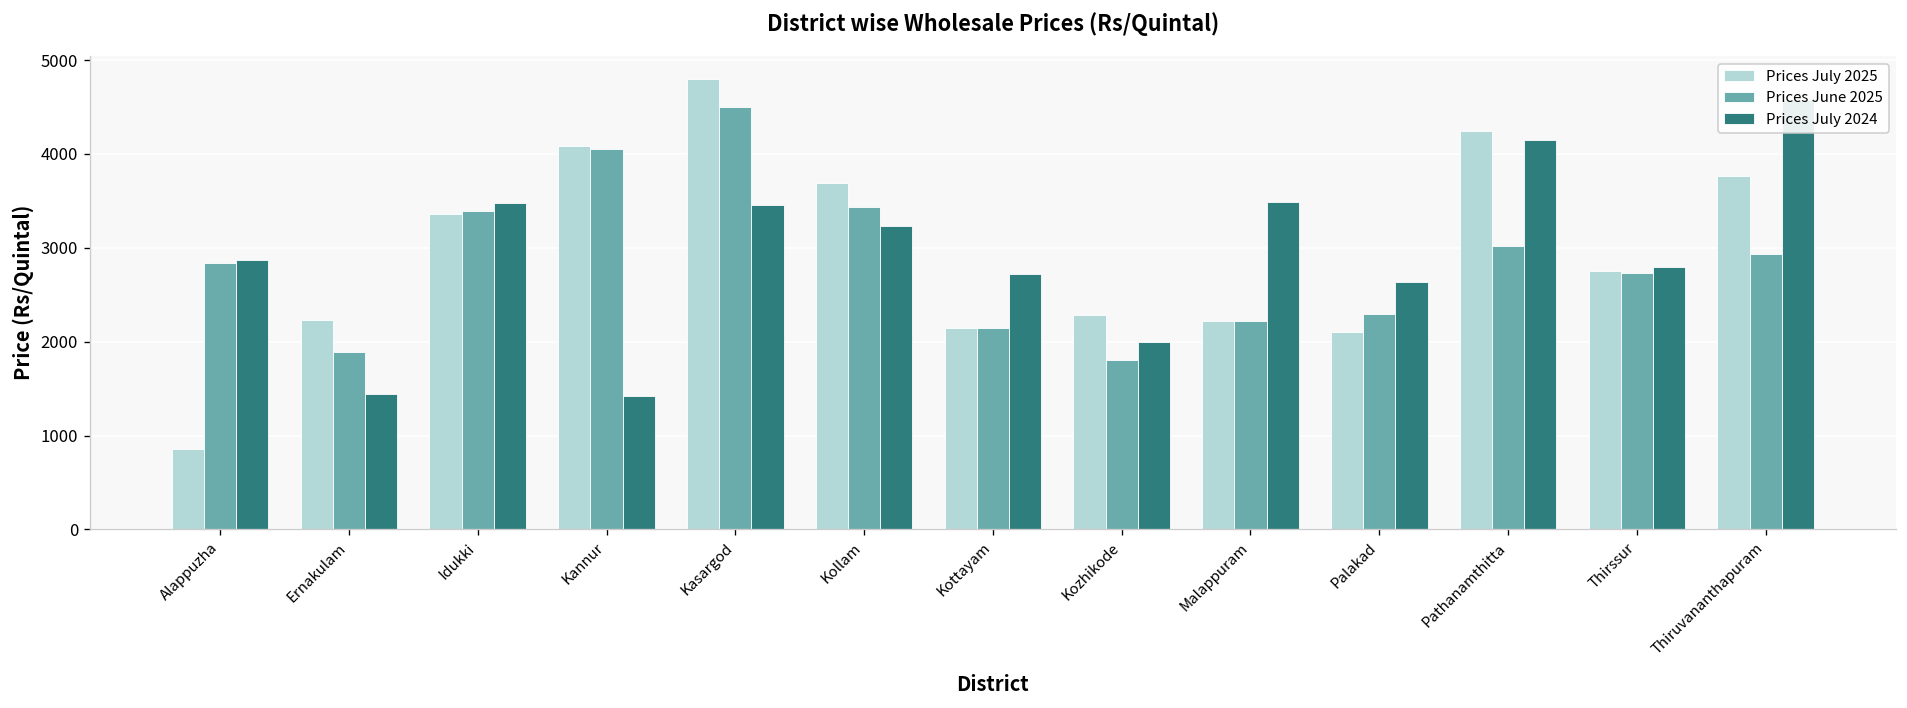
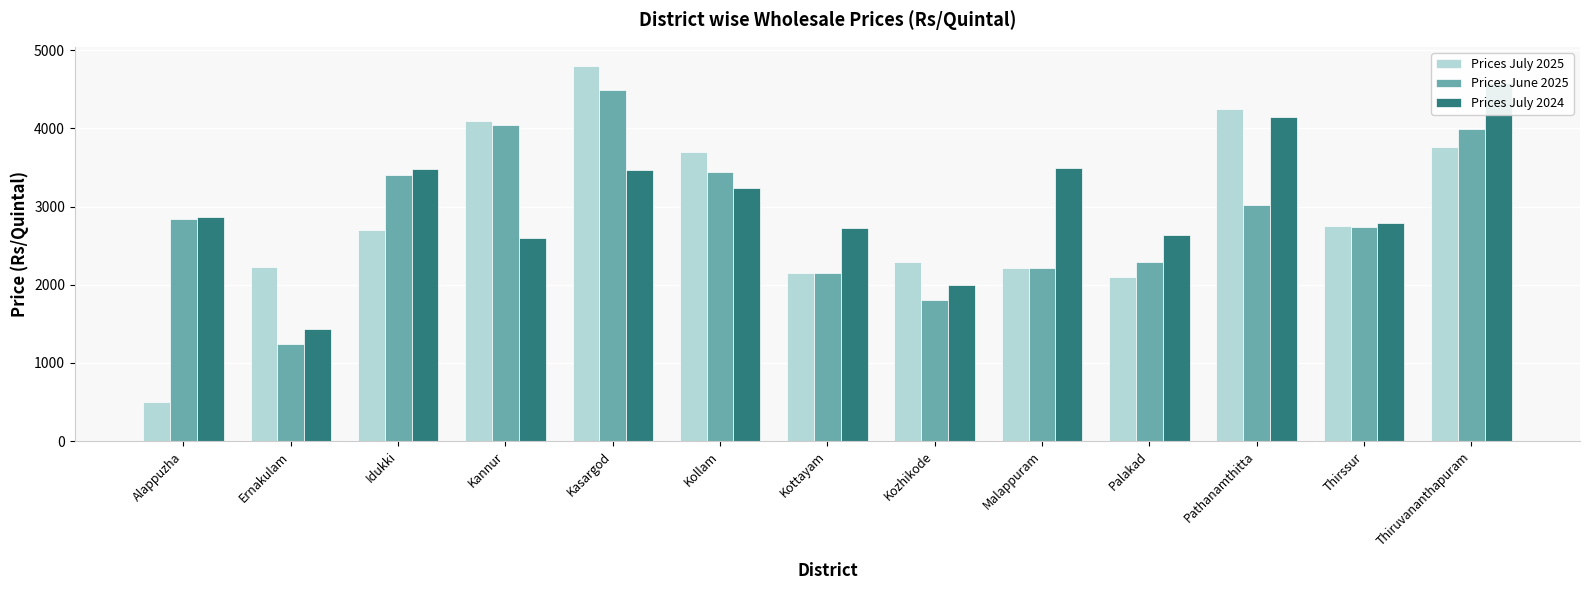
  {
    "Prices July 2025": {
-     "Alappuzha": 900,
+     "Alappuzha": 500,
      "Ernakulam": 2200,
-     "Idukki": 3400,
+     "Idukki": 2700,
      "Kannur": 4100,
      "Kasargod": 4800,
      "Kollam": 3700,
      "Kottayam": 2200,
      "Kozhikode": 2300,
      "Malappuram": 2200,
      "Palakad": 2100,
      "Pathanamthitta": 4200,
      "Thirssur": 2800,
      "Thiruvananthapuram": 3800
    },
    "Prices June 2025": {
      "Alappuzha": 2800,
-     "Ernakulam": 1900,
+     "Ernakulam": 1200,
      "Idukki": 3400,
      "Kannur": 4000,
      "Kasargod": 4500,
      "Kollam": 3400,
      "Kottayam": 2100,
      "Kozhikode": 1800,
      "Malappuram": 2200,
      "Palakad": 2300,
      "Pathanamthitta": 3000,
      "Thirssur": 2700,
-     "Thiruvananthapuram": 2900
+     "Thiruvananthapuram": 4000
    },
    "Prices July 2024": {
      "Alappuzha": 2900,
      "Ernakulam": 1400,
      "Idukki": 3500,
-     "Kannur": 1400,
+     "Kannur": 2600,
      "Kasargod": 3500,
      "Kollam": 3200,
      "Kottayam": 2700,
      "Kozhikode": 2000,
      "Malappuram": 3500,
      "Palakad": 2600,
      "Pathanamthitta": 4100,
      "Thirssur": 2800
    }
  }
